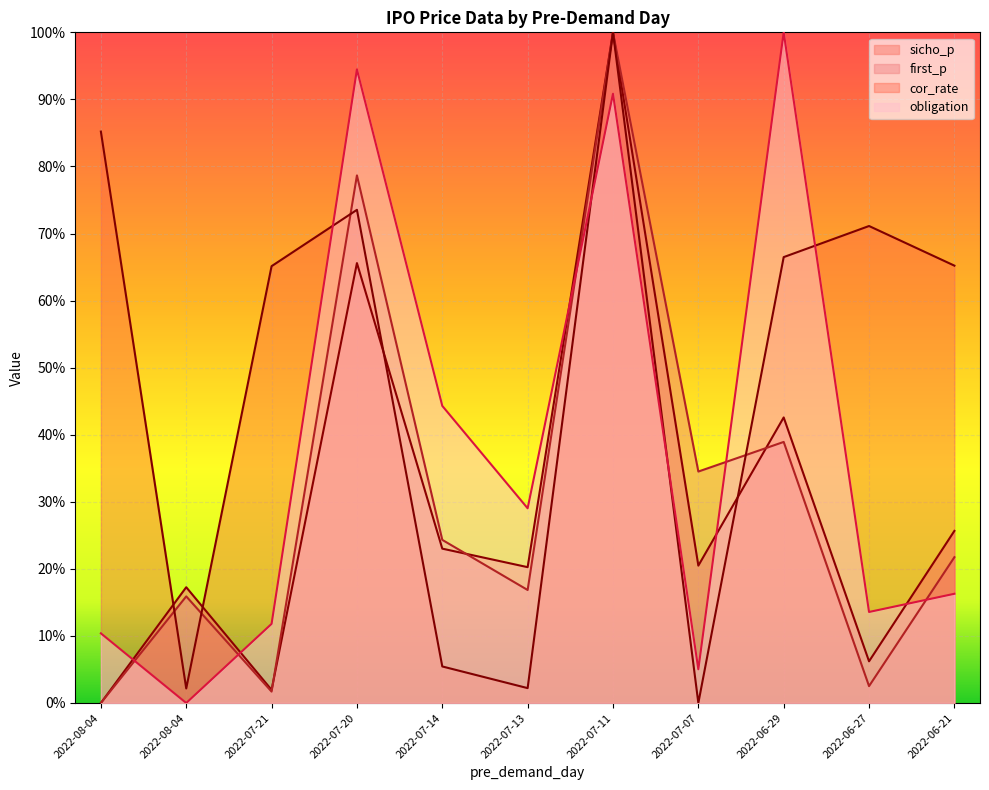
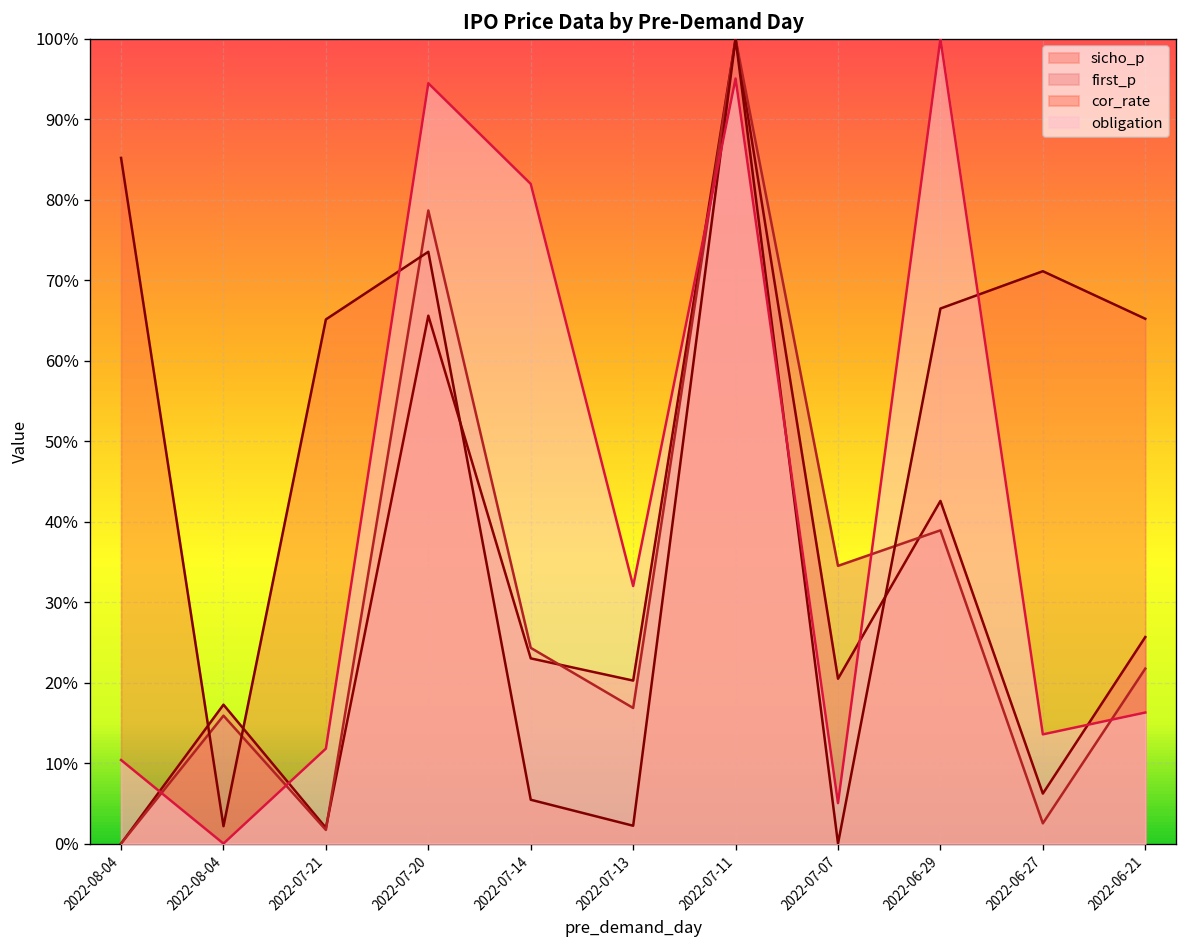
  {
    "obligation": {
      "2022-07-21": "12%",
      "2022-07-20": "94%",
-     "2022-07-14": "44%",
-     "2022-07-13": "29%",
-     "2022-07-11": "91%",
+     "2022-07-14": "82%",
+     "2022-07-13": "32%",
+     "2022-07-11": "95%",
      "2022-07-07": "5%",
      "2022-06-29": "100%",
      "2022-06-27": "14%",
      "2022-06-21": "16%"
    }
  }
